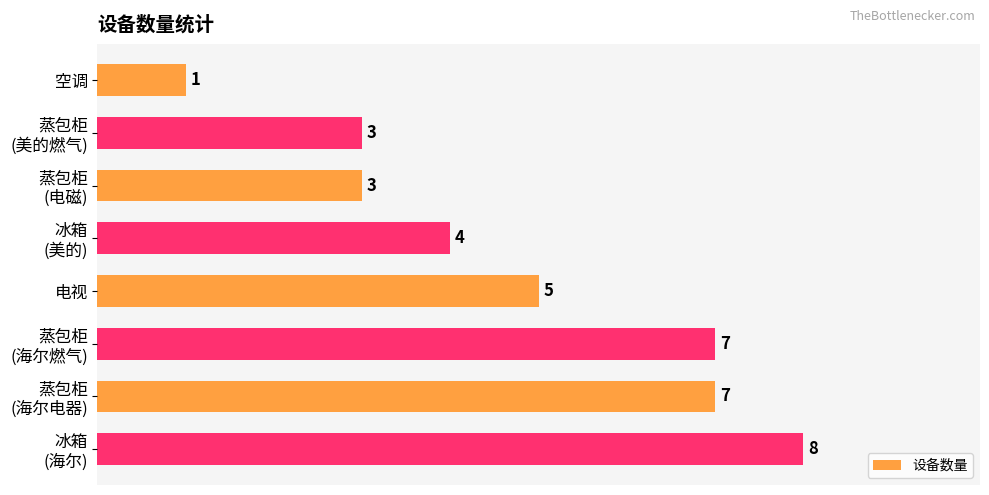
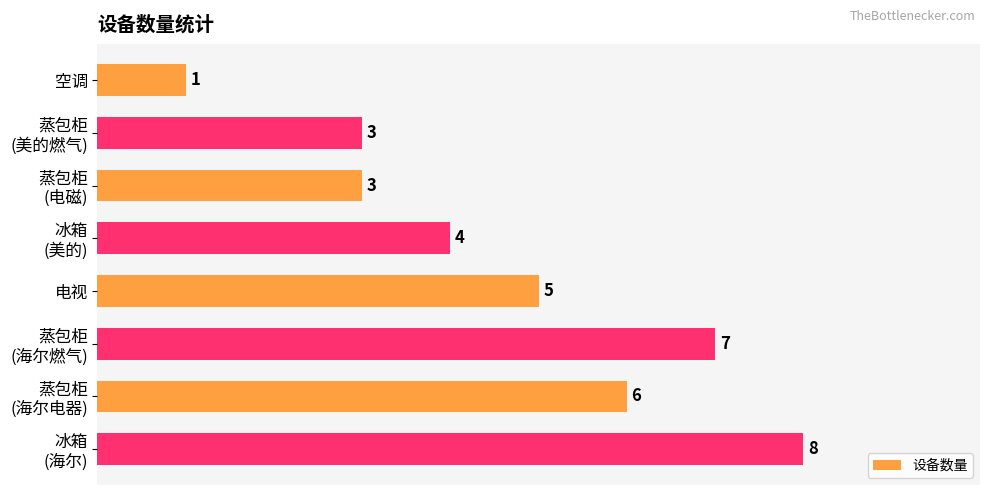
  {
    "空调": 1,
    "蒸包柜 (美的燃气)": 3,
    "蒸包柜 (电磁)": 3,
    "冰箱 (美的)": 4,
    "电视": 5,
    "蒸包柜 (海尔燃气)": 7,
-   "蒸包柜 (海尔电器)": 7,
+   "蒸包柜 (海尔电器)": 6,
    "冰箱 (海尔)": 8
  }
